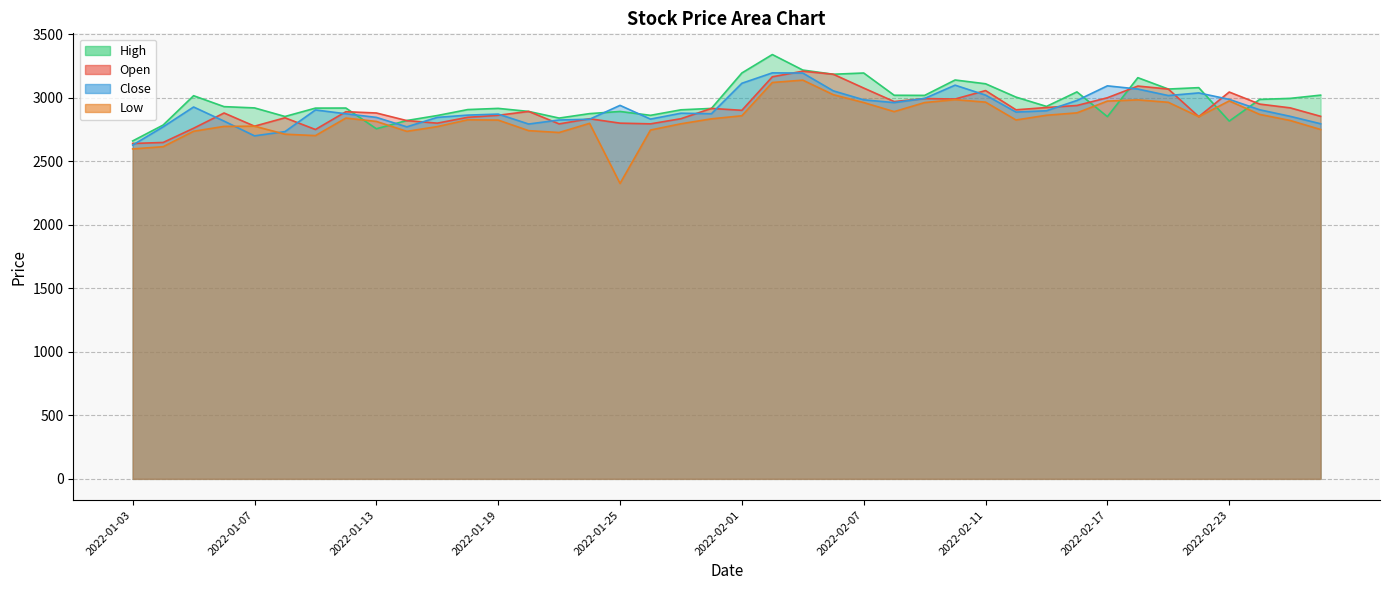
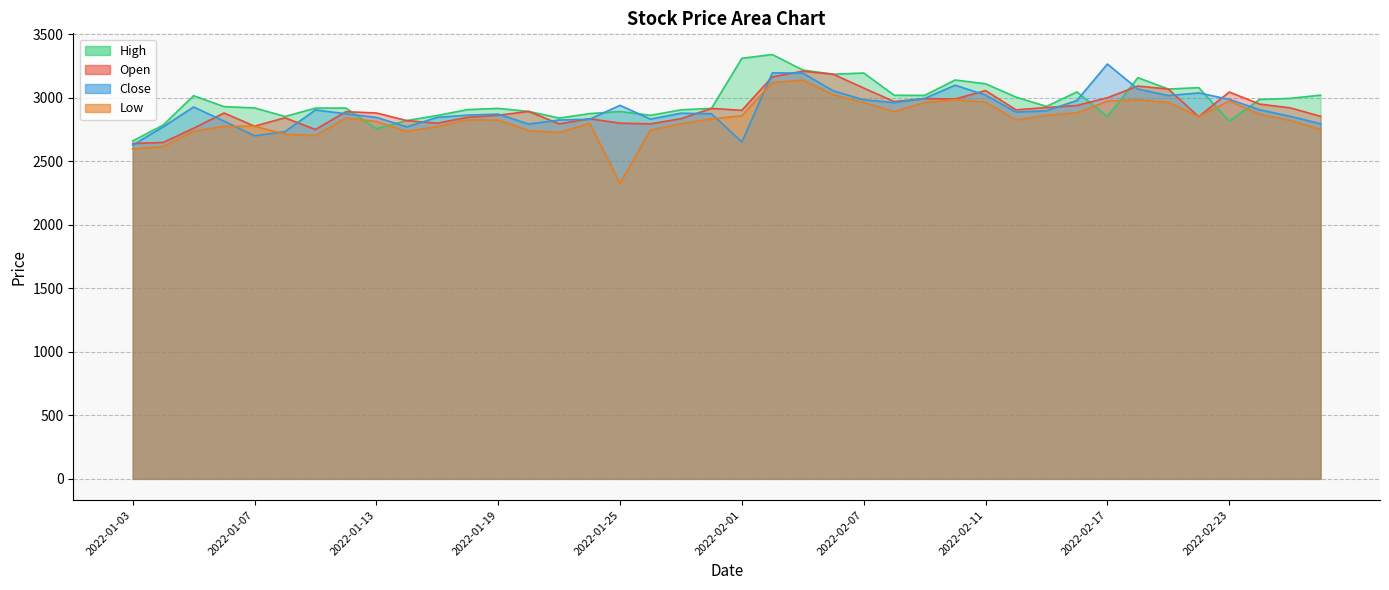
  {
    "High": {
      "2022-01-03": 2660,
      "2022-01-07": 2920,
      "2022-01-13": 2760,
      "2022-01-19": 2920,
      "2022-01-25": 2890,
-     "2022-02-01": 3190,
+     "2022-02-01": 3310,
      "2022-02-07": 3190,
      "2022-02-11": 3110,
      "2022-02-17": 2850,
      "2022-02-23": 2820
    },
    "Close": {
      "2022-01-07": 2700,
      "2022-01-13": 2850,
      "2022-01-25": 2940,
-     "2022-02-01": 3110,
+     "2022-02-01": 2650,
      "2022-02-07": 2980,
      "2022-02-11": 3020,
-     "2022-02-17": 3090
+     "2022-02-17": 3270
    }
  }
